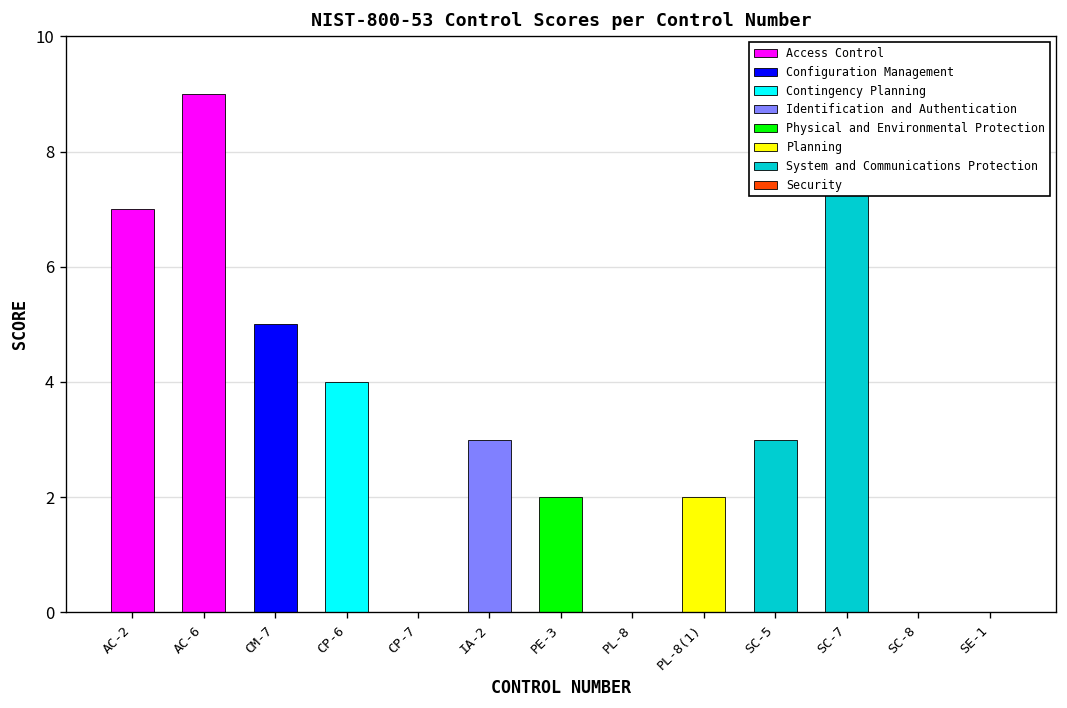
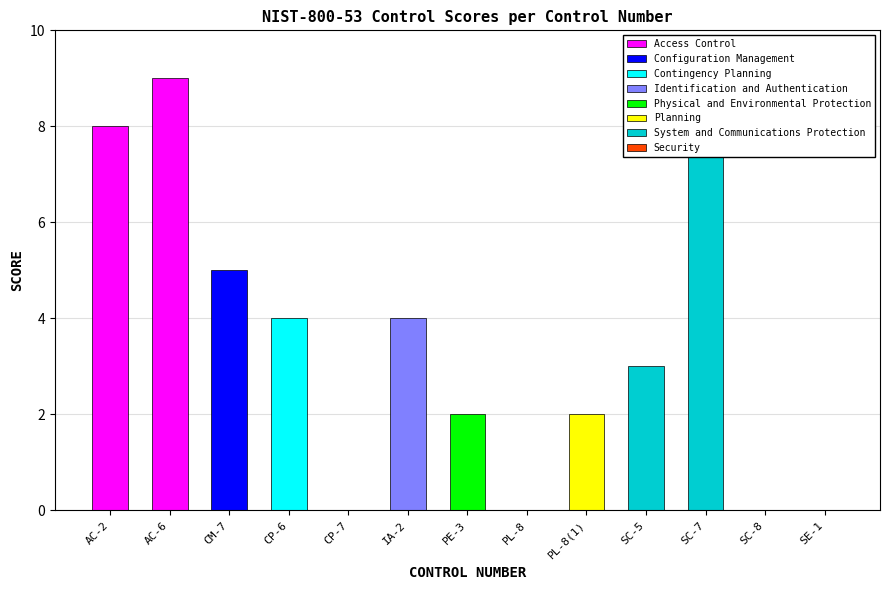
  {
-   "AC-2": 7,
+   "AC-2": 8,
    "AC-6": 9,
    "CM-7": 5,
    "CP-6": 4,
    "CP-7": 0,
-   "IA-2": 3,
+   "IA-2": 4,
    "PE-3": 2,
    "PL-8": 0,
    "PL-8(1)": 2,
    "SC-5": 3,
    "SC-8": 0,
    "SE-1": 0
  }
